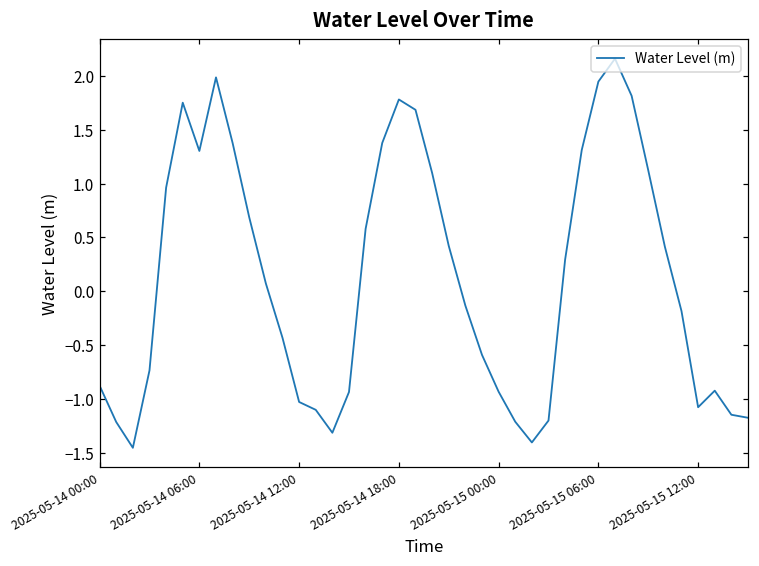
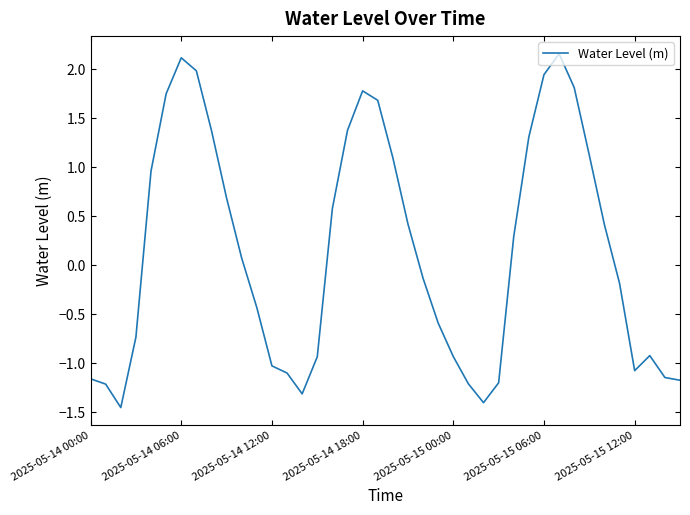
  {
-   "2025-05-14 00:00": -0.9,
-   "2025-05-14 06:00": 1.3,
+   "2025-05-14 00:00": -1.2,
+   "2025-05-14 06:00": 2.1,
    "2025-05-14 12:00": -1.0,
    "2025-05-14 18:00": 1.8,
    "2025-05-15 00:00": -0.9,
    "2025-05-15 06:00": 1.9,
    "2025-05-15 12:00": -1.1
  }
